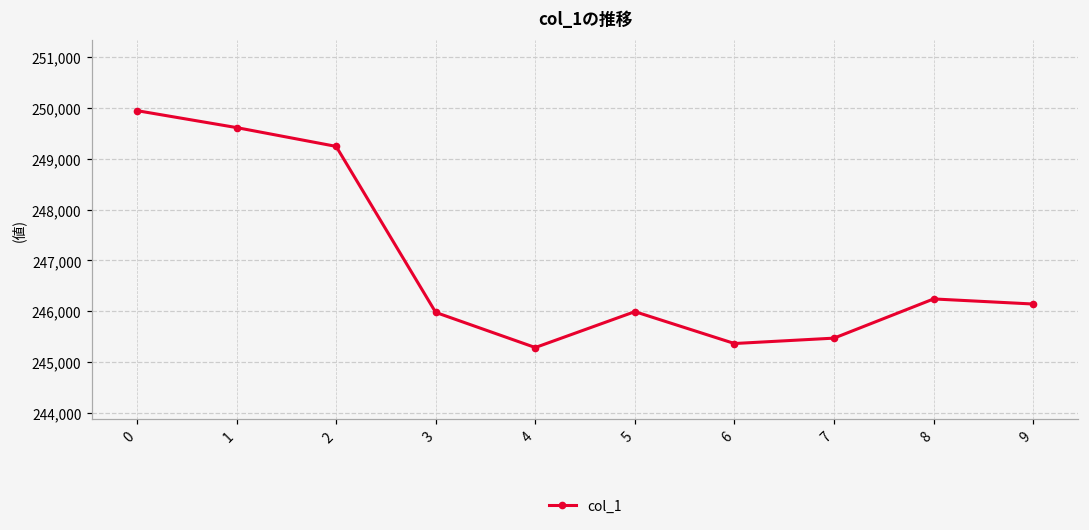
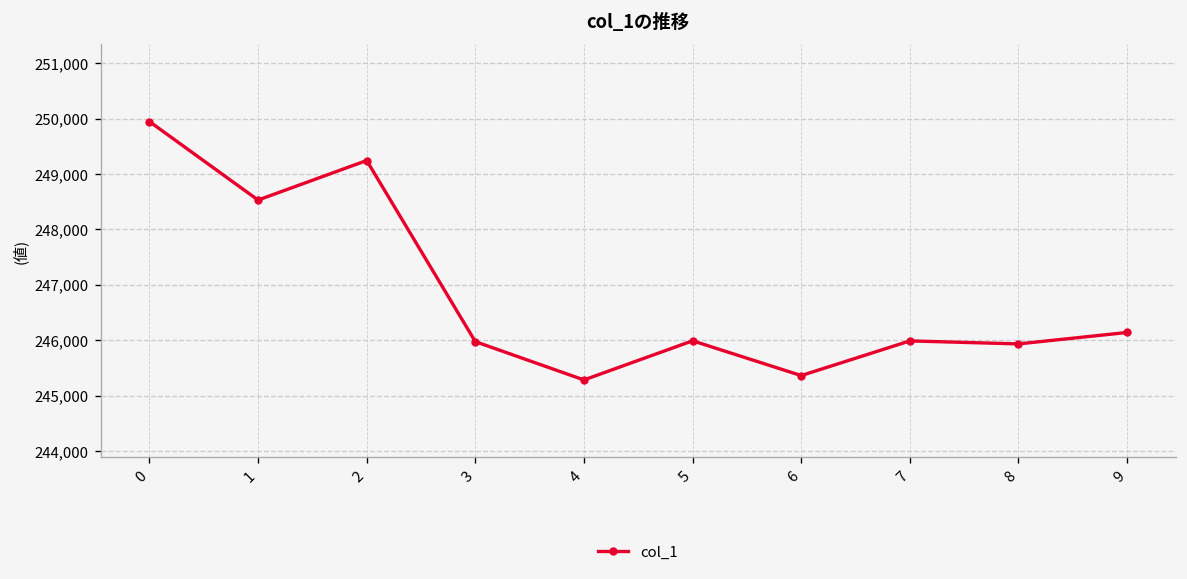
  {
    "0": "249,900",
-   "1": "249,600",
+   "1": "248,500",
    "2": "249,200",
    "3": "246,000",
    "4": "245,300",
    "5": "246,000",
    "6": "245,400",
-   "7": "245,500",
-   "8": "246,200",
+   "7": "246,000",
+   "8": "245,900",
    "9": "246,100"
  }
